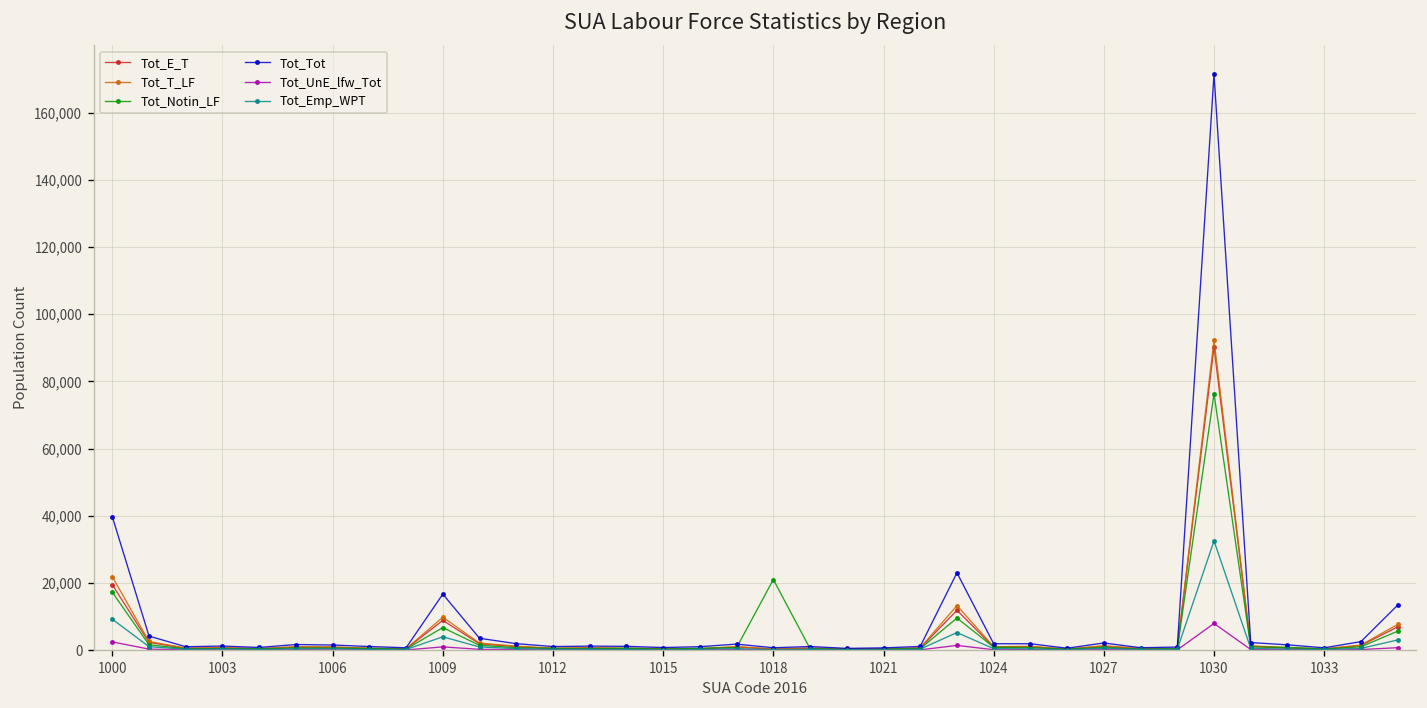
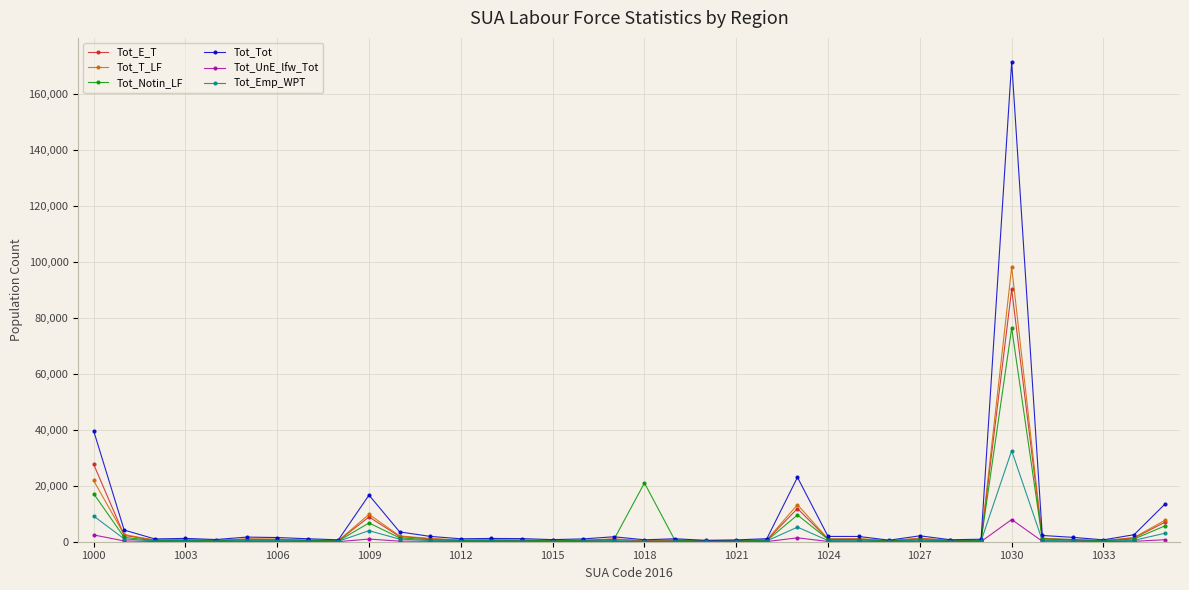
  {
    "Tot_E_T": {
-     "1000": "19,000",
+     "1000": "28,000",
      "1009": "9,000",
      "1030": "90,000"
    },
    "Tot_T_LF": {
      "1000": "22,000",
      "1009": "10,000",
-     "1030": "92,000"
+     "1030": "98,000"
    },
    "Tot_Notin_LF": {
      "1000": "17,000",
      "1009": "7,000",
      "1018": "21,000",
      "1030": "76,000"
    },
    "Tot_Tot": {
      "1000": "40,000",
      "1009": "17,000",
      "1030": "171,000"
    },
    "Tot_UnE_lfw_Tot": {
      "1000": "2,000",
      "1009": "1,000",
      "1030": "8,000"
    },
    "Tot_Emp_WPT": {
      "1000": "9,000",
      "1009": "4,000",
      "1030": "33,000"
    }
  }
